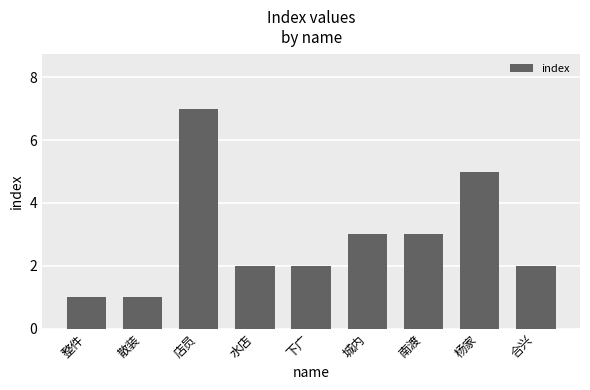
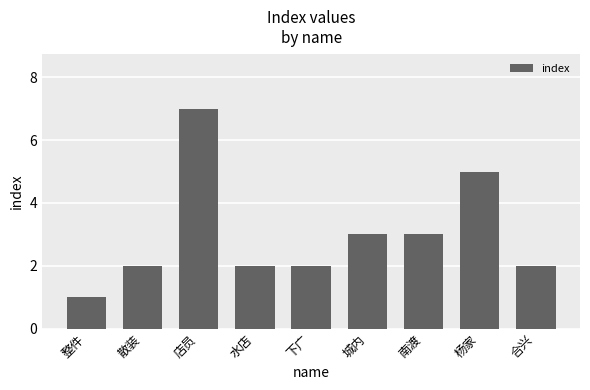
  {
    "整件": 1,
-   "散装": 1,
+   "散装": 2,
    "店员": 7,
    "水店": 2,
    "下广": 2,
    "城内": 3,
    "南渡": 3,
    "杨家": 5,
    "合兴": 2
  }
